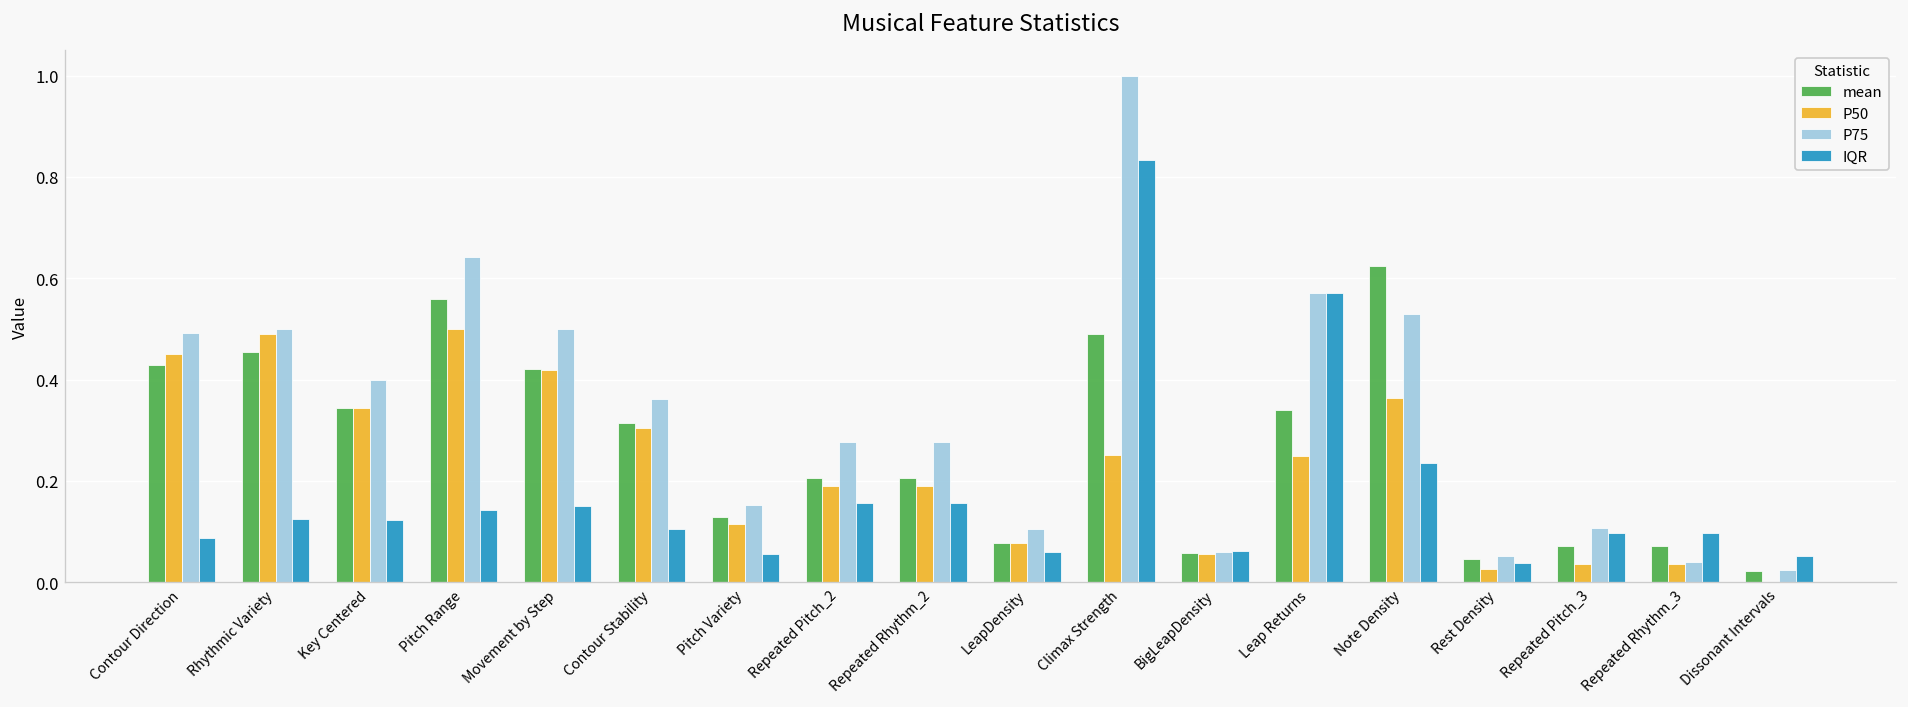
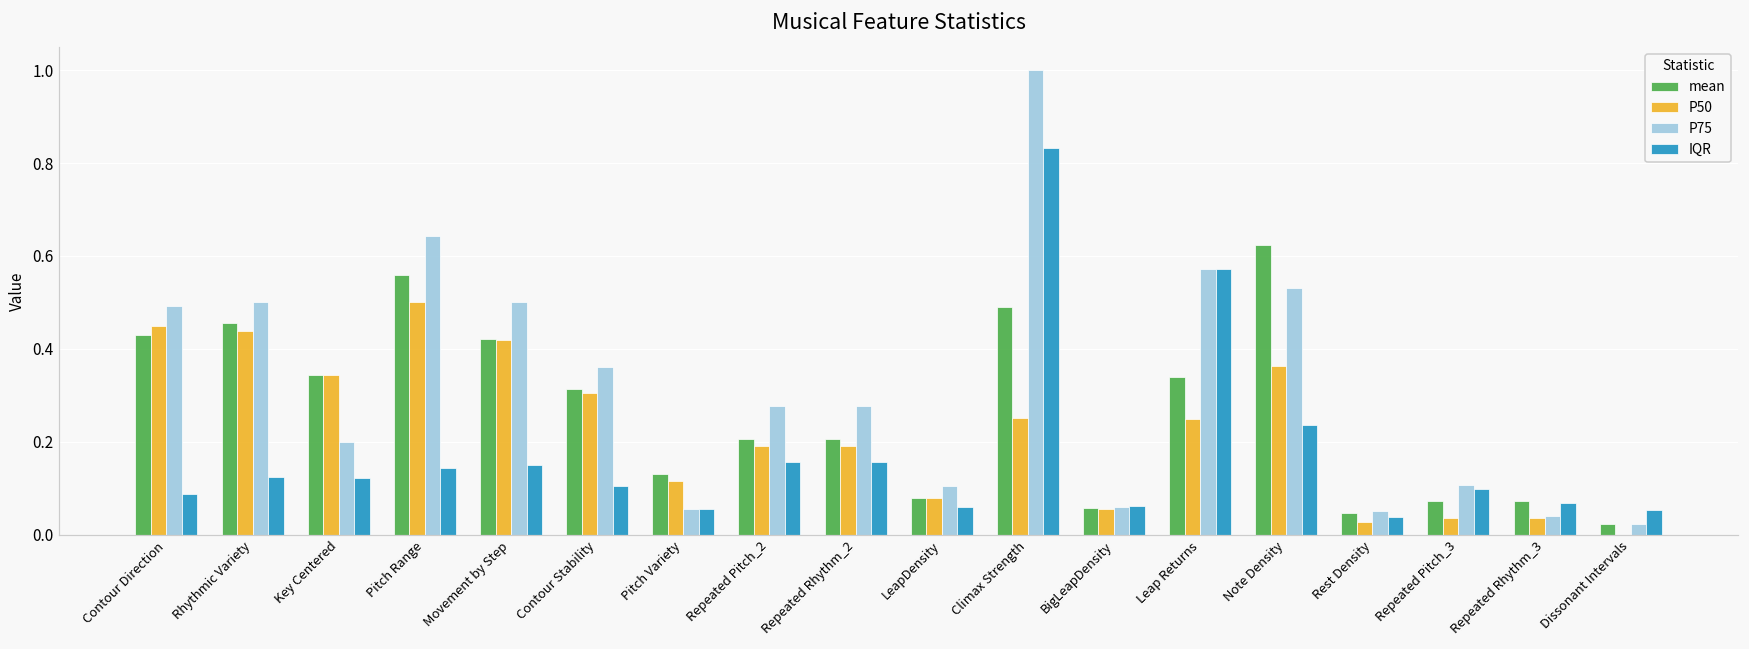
  {
    "mean": {
      "Contour Direction": 0.43,
      "Rhythmic Variety": 0.45,
      "Key Centered": 0.34,
      "Pitch Range": 0.56,
      "Movement by Step": 0.42,
      "Contour Stability": 0.31,
      "Pitch Variety": 0.13,
      "Repeated Pitch_2": 0.21,
      "Repeated Rhythm_2": 0.21,
      "LeapDensity": 0.08,
      "Climax Strength": 0.49,
      "BigLeapDensity": 0.06,
      "Leap Returns": 0.34,
      "Note Density": 0.62,
      "Rest Density": 0.05,
      "Repeated Pitch_3": 0.07,
      "Repeated Rhythm_3": 0.07,
      "Dissonant Intervals": 0.02
    },
    "P50": {
      "Contour Direction": 0.45,
-     "Rhythmic Variety": 0.49,
+     "Rhythmic Variety": 0.44,
      "Key Centered": 0.34,
      "Pitch Range": 0.50,
      "Movement by Step": 0.42,
      "Contour Stability": 0.30,
      "Pitch Variety": 0.12,
      "Repeated Pitch_2": 0.19,
      "Repeated Rhythm_2": 0.19,
      "LeapDensity": 0.08,
      "Climax Strength": 0.25,
      "BigLeapDensity": 0.06,
      "Leap Returns": 0.25,
      "Note Density": 0.36,
      "Rest Density": 0.03,
      "Repeated Pitch_3": 0.04,
      "Repeated Rhythm_3": 0.04,
      "Dissonant Intervals": 0.00
    },
    "P75": {
      "Contour Direction": 0.49,
      "Rhythmic Variety": 0.50,
-     "Key Centered": 0.4,
+     "Key Centered": 0.2,
      "Pitch Range": 0.64,
      "Movement by Step": 0.50,
      "Contour Stability": 0.36,
-     "Pitch Variety": 0.15,
+     "Pitch Variety": 0.06,
      "Repeated Pitch_2": 0.28,
      "Repeated Rhythm_2": 0.28,
      "LeapDensity": 0.11,
      "Climax Strength": 1.00,
      "BigLeapDensity": 0.06,
      "Leap Returns": 0.57,
      "Note Density": 0.53,
      "Rest Density": 0.05,
      "Repeated Pitch_3": 0.11,
      "Repeated Rhythm_3": 0.04,
      "Dissonant Intervals": 0.02
    },
    "IQR": {
      "Contour Direction": 0.09,
      "Rhythmic Variety": 0.13,
      "Key Centered": 0.12,
      "Pitch Range": 0.14,
      "Movement by Step": 0.15,
      "Contour Stability": 0.11,
      "Pitch Variety": 0.06,
      "Repeated Pitch_2": 0.16,
      "Repeated Rhythm_2": 0.16,
      "LeapDensity": 0.06,
      "Climax Strength": 0.83,
      "BigLeapDensity": 0.06,
      "Leap Returns": 0.57,
      "Note Density": 0.24,
      "Rest Density": 0.04,
      "Repeated Pitch_3": 0.10,
-     "Repeated Rhythm_3": 0.10,
+     "Repeated Rhythm_3": 0.07,
      "Dissonant Intervals": 0.05
    }
  }
